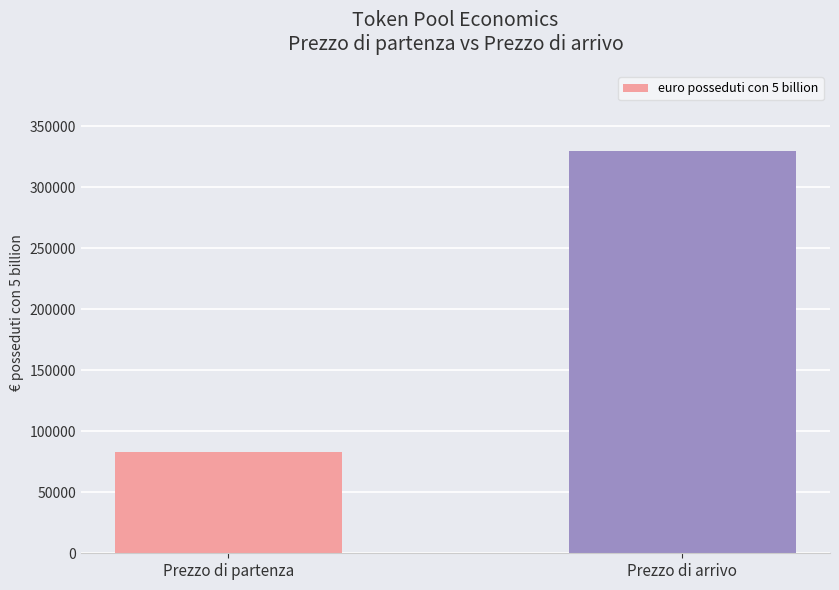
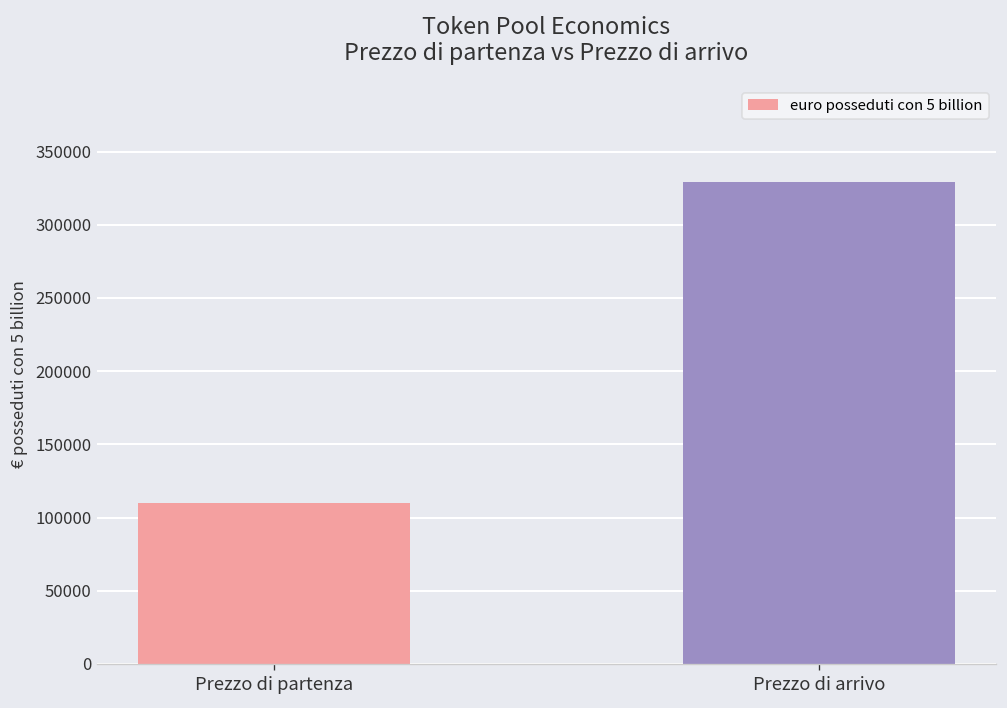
  {
-   "Prezzo di partenza": 83000,
+   "Prezzo di partenza": 110000,
    "Prezzo di arrivo": 329000
  }
